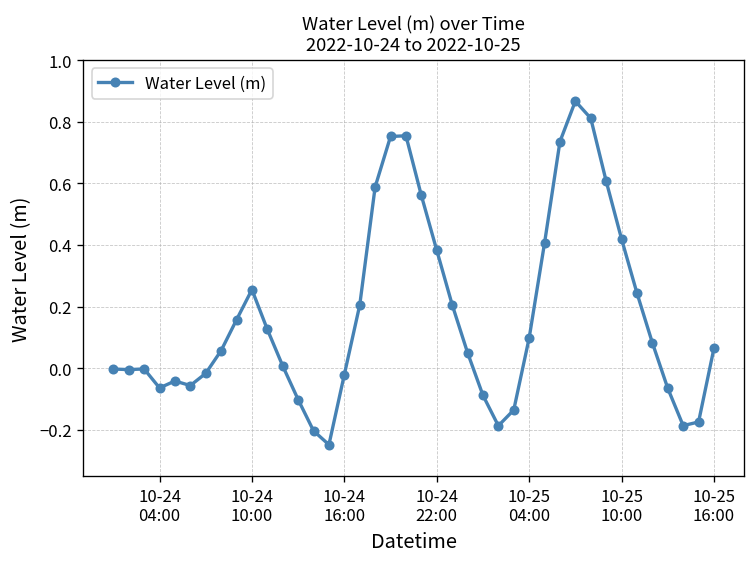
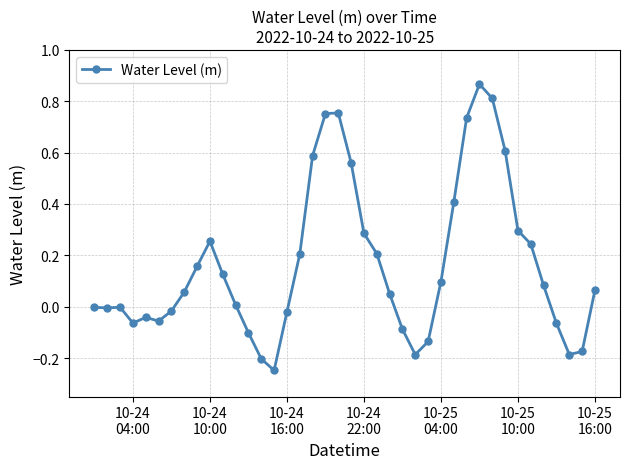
  {
    "10-24 04:00": -0.06,
    "10-24 10:00": 0.26,
    "10-24 16:00": -0.02,
-   "10-24 22:00": 0.38,
+   "10-24 22:00": 0.29,
    "10-25 04:00": 0.10,
-   "10-25 10:00": 0.42,
+   "10-25 10:00": 0.30,
    "10-25 16:00": 0.06
  }
